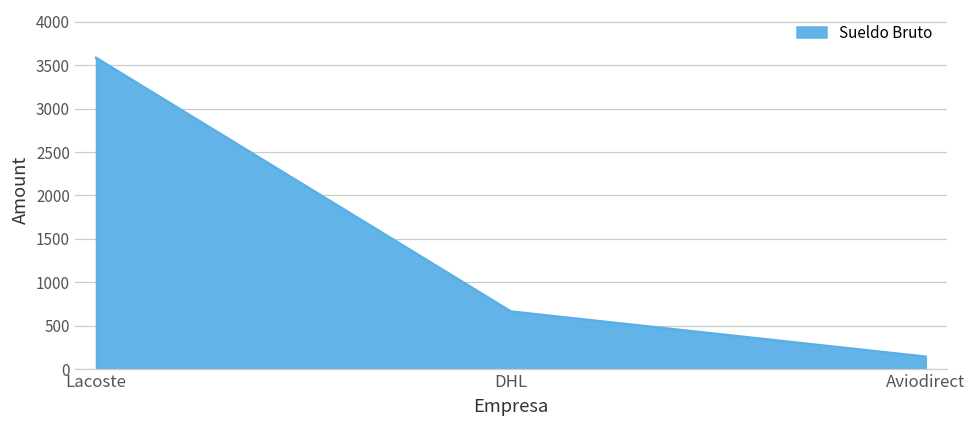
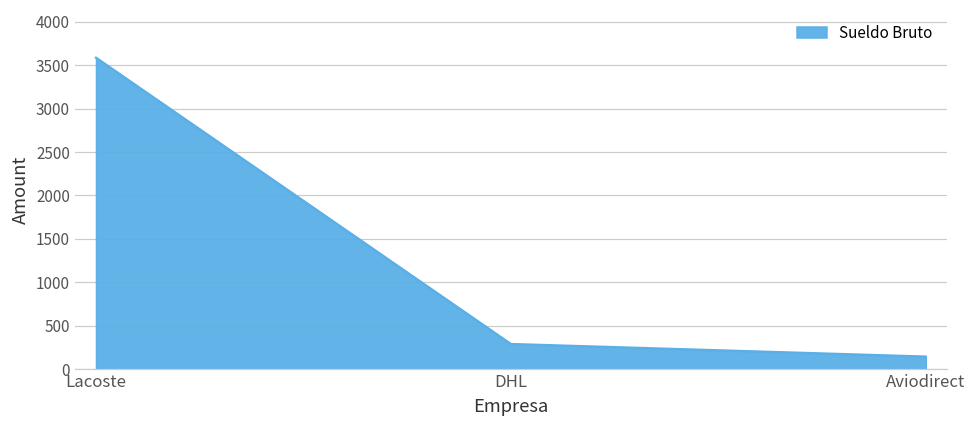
  {
    "Lacoste": 3600,
-   "DHL": 700,
+   "DHL": 300,
    "Aviodirect": 100
  }
